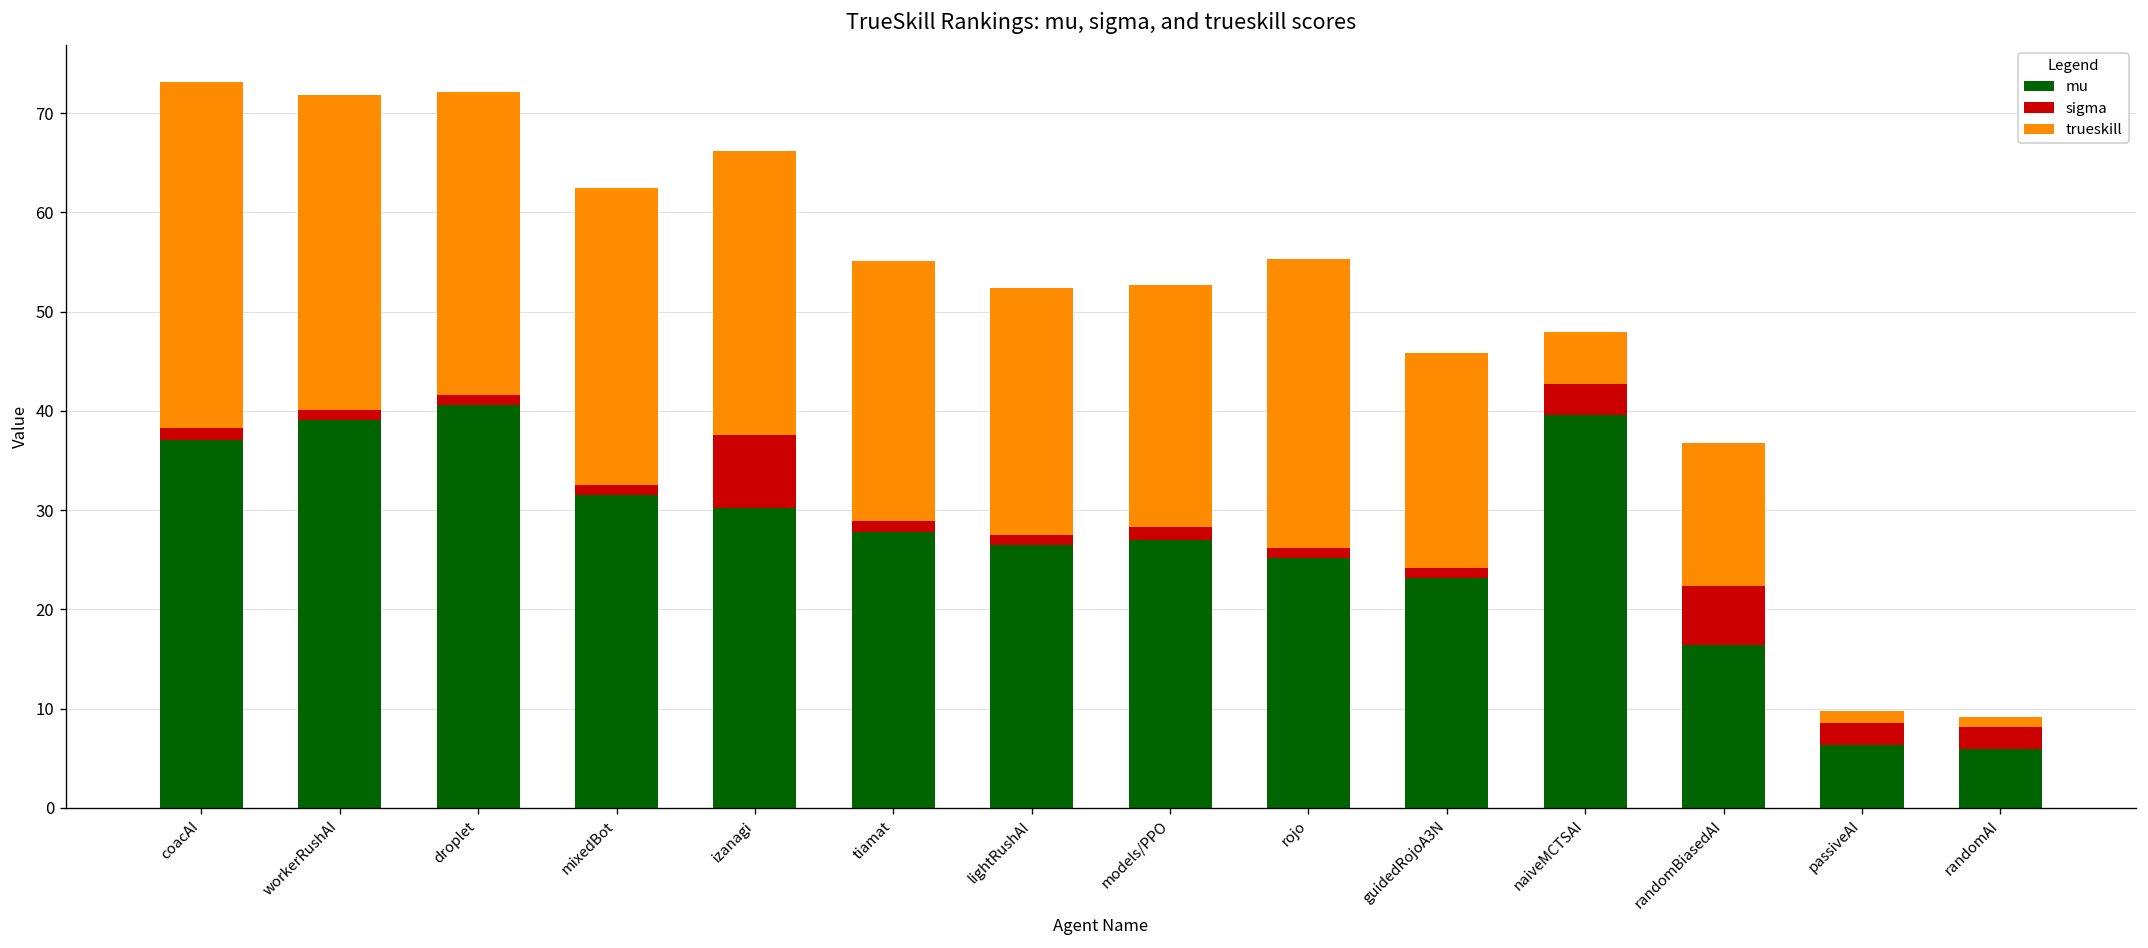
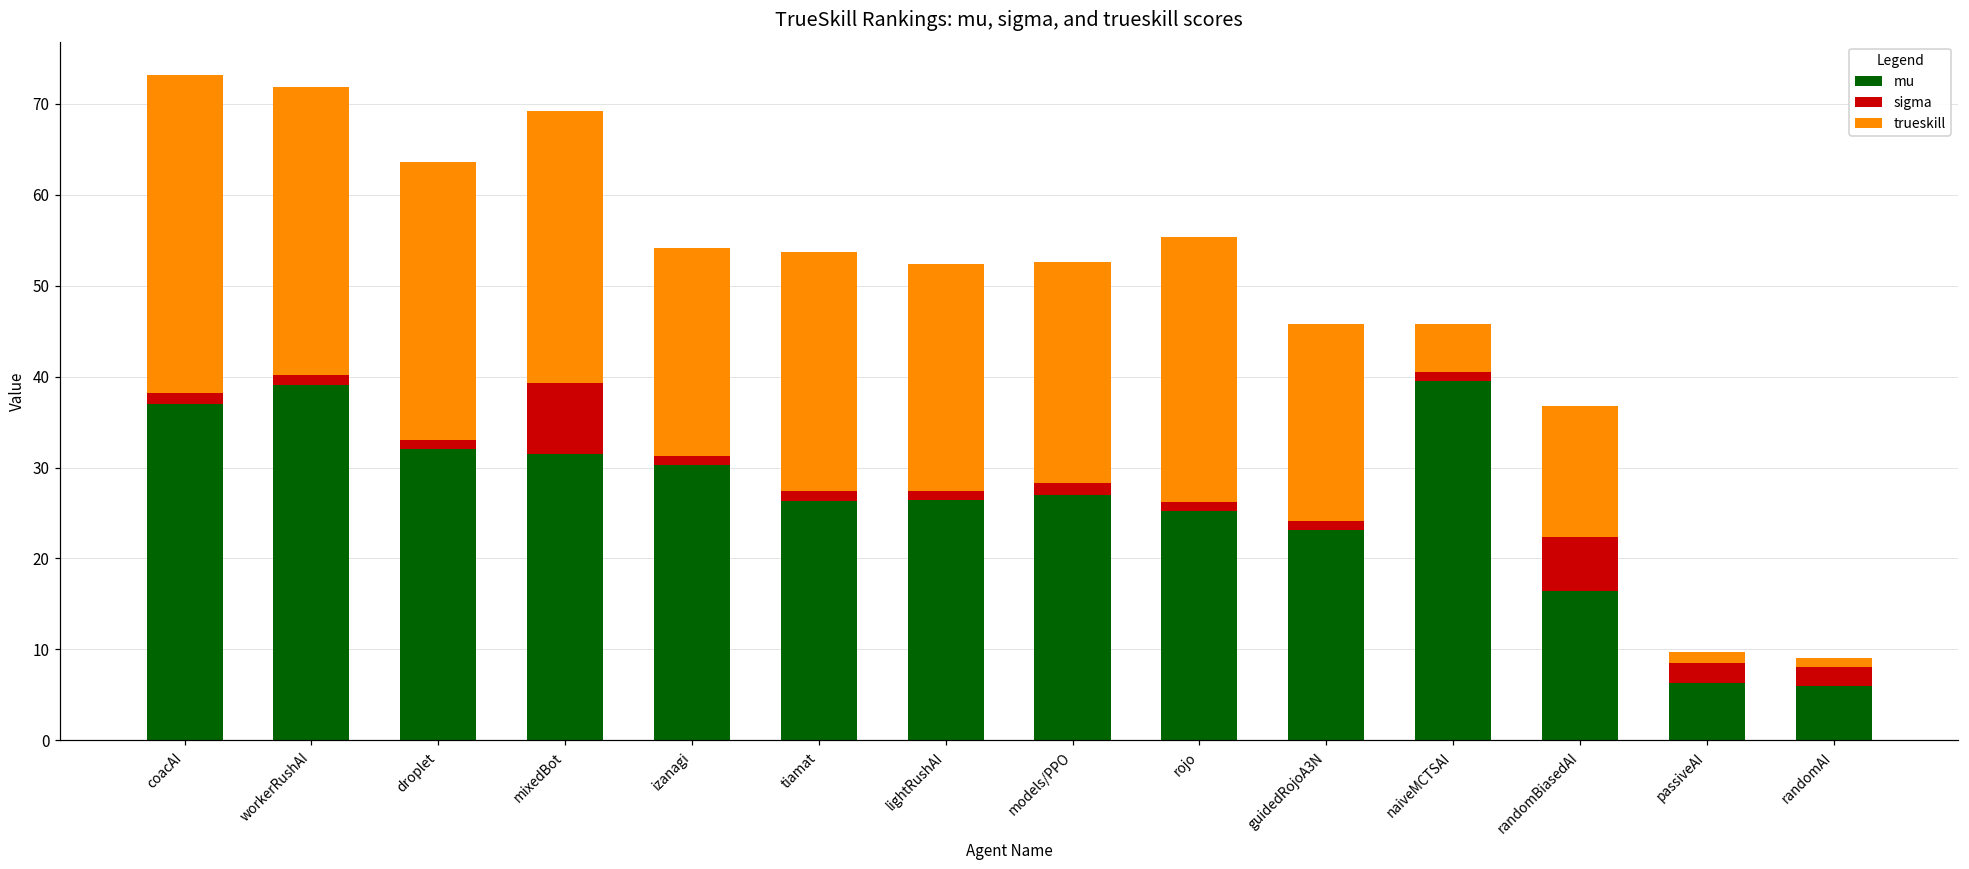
  {
    "mu": {
      "coacAI": 37,
      "workerRushAI": 39,
-     "droplet": 41,
+     "droplet": 32,
      "mixedBot": 31,
      "izanagi": 30,
-     "tiamat": 28,
+     "tiamat": 26,
      "lightRushAI": 26,
      "models/PPO": 27,
      "rojo": 25,
      "guidedRojoA3N": 23,
      "naiveMCTSAI": 40,
      "randomBiasedAI": 16,
      "passiveAI": 6,
      "randomAI": 6
    },
    "sigma": {
      "coacAI": 1,
      "workerRushAI": 1,
      "droplet": 1,
-     "mixedBot": 1,
-     "izanagi": 7,
+     "mixedBot": 8,
+     "izanagi": 1,
      "tiamat": 1,
      "lightRushAI": 1,
      "models/PPO": 1,
      "rojo": 1,
      "guidedRojoA3N": 1,
-     "naiveMCTSAI": 3,
+     "naiveMCTSAI": 1,
      "randomBiasedAI": 6,
      "passiveAI": 2,
      "randomAI": 2
    },
    "trueskill": {
      "coacAI": 35,
      "workerRushAI": 32,
      "droplet": 31,
      "mixedBot": 30,
-     "izanagi": 29,
+     "izanagi": 23,
      "tiamat": 26,
      "lightRushAI": 25,
      "models/PPO": 24,
      "rojo": 29,
      "guidedRojoA3N": 22,
      "naiveMCTSAI": 5,
      "randomBiasedAI": 14,
      "passiveAI": 1,
      "randomAI": 1
    }
  }
